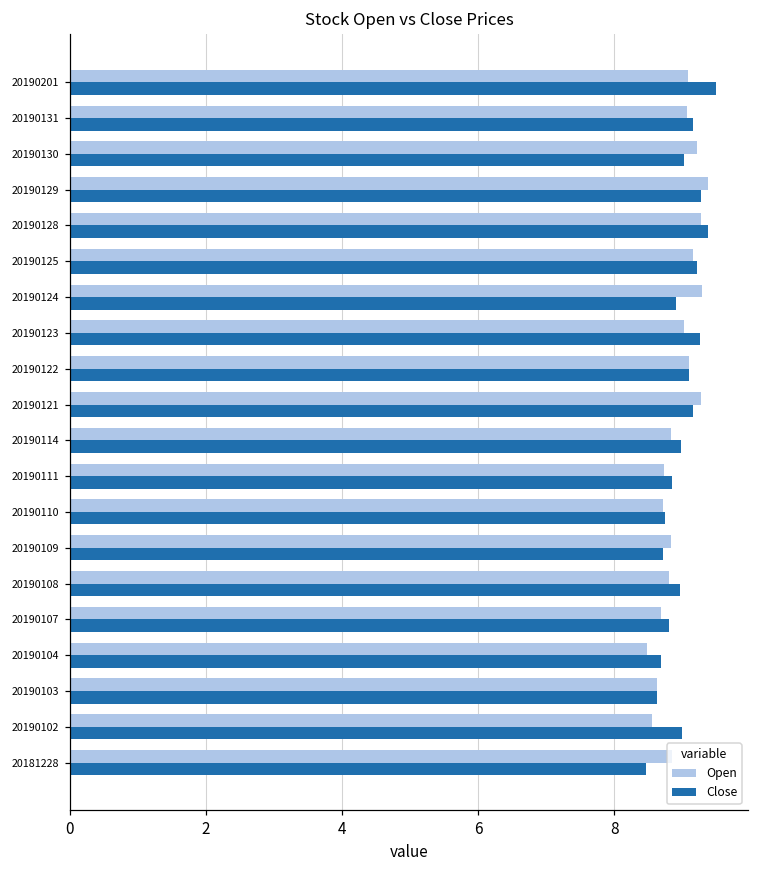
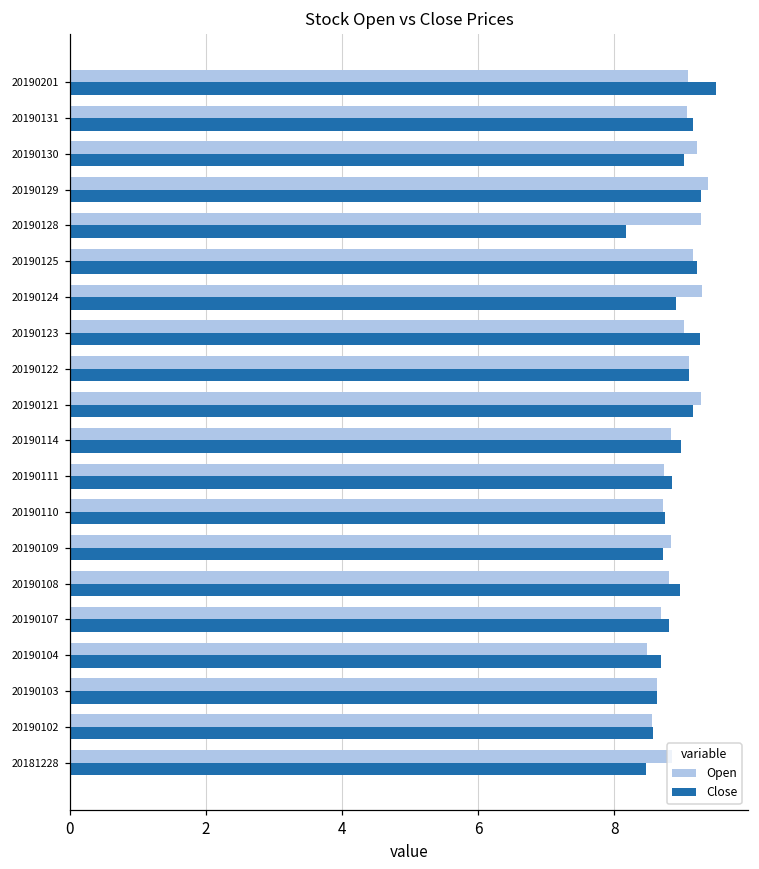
  {
    "Open": {
      "20190201": 9.1,
      "20190131": 9.1,
      "20190130": 9.2,
      "20190129": 9.4,
      "20190128": 9.3,
      "20190125": 9.2,
      "20190124": 9.3,
      "20190123": 9.0,
      "20190122": 9.1,
      "20190121": 9.3,
      "20190114": 8.8,
      "20190111": 8.7,
      "20190110": 8.7,
      "20190109": 8.8,
      "20190108": 8.8,
      "20190107": 8.7,
      "20190104": 8.5,
      "20190103": 8.6,
      "20190102": 8.6
    },
    "Close": {
      "20190201": 9.5,
      "20190131": 9.2,
      "20190130": 9.0,
      "20190129": 9.3,
-     "20190128": 9.4,
+     "20190128": 8.2,
      "20190125": 9.2,
      "20190124": 8.9,
      "20190123": 9.3,
      "20190122": 9.1,
      "20190121": 9.2,
      "20190114": 9.0,
      "20190111": 8.9,
      "20190110": 8.7,
      "20190109": 8.7,
      "20190108": 9.0,
      "20190107": 8.8,
      "20190104": 8.7,
      "20190103": 8.6,
-     "20190102": 9.0,
+     "20190102": 8.6,
      "20181228": 8.5
    }
  }
